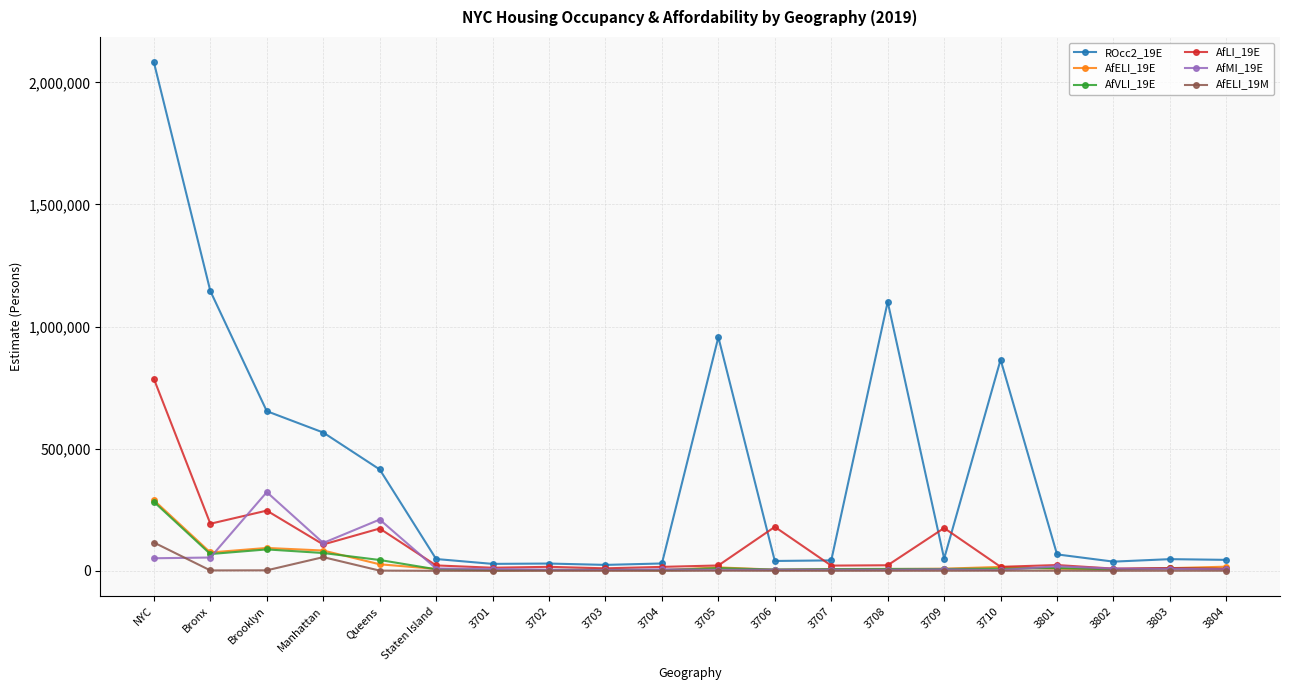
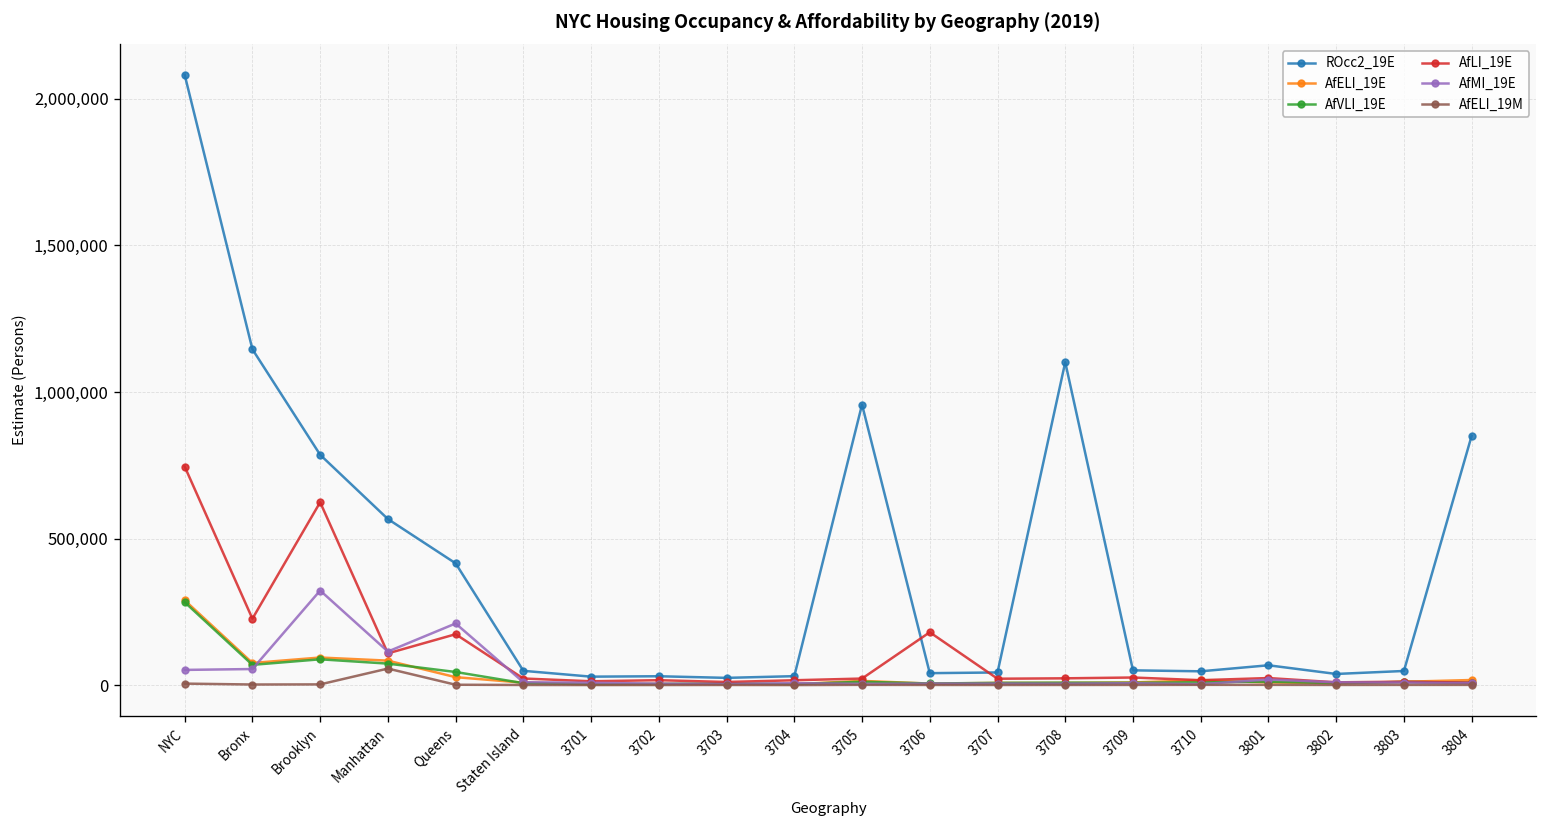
  {
    "ROcc2_19E": {
      "NYC": "2,080,000",
      "Bronx": "1,150,000",
-     "Brooklyn": "650,000",
+     "Brooklyn": "790,000",
      "Manhattan": "570,000",
      "Queens": "420,000",
      "Staten Island": "50,000",
      "3701": "30,000",
      "3702": "30,000",
      "3703": "20,000",
      "3704": "30,000",
      "3705": "960,000",
      "3706": "40,000",
      "3707": "40,000",
      "3708": "1,100,000",
      "3709": "50,000",
-     "3710": "860,000",
+     "3710": "50,000",
      "3801": "70,000",
      "3802": "40,000",
      "3803": "50,000",
-     "3804": "50,000"
+     "3804": "850,000"
    },
    "AfELI_19E": {
      "Queens": "30,000"
    },
    "AfVLI_19E": {
      "Queens": "50,000"
    },
    "AfLI_19E": {
-     "NYC": "790,000",
-     "Bronx": "190,000",
-     "Brooklyn": "250,000",
+     "NYC": "750,000",
+     "Bronx": "230,000",
+     "Brooklyn": "620,000",
      "Queens": "170,000",
      "Staten Island": "20,000",
      "3702": "20,000",
      "3706": "180,000",
      "3707": "20,000",
      "3708": "20,000",
-     "3709": "180,000"
+     "3709": "30,000"
    },
    "AfMI_19E": {
      "NYC": "50,000",
      "Bronx": "60,000",
      "Brooklyn": "320,000",
      "Queens": "210,000"
    },
    "AfELI_19M": {
-     "NYC": "120,000",
+     "NYC": "10,000",
      "Bronx": "0",
      "Brooklyn": "0",
      "Manhattan": "60,000",
      "Queens": "0"
    }
  }
